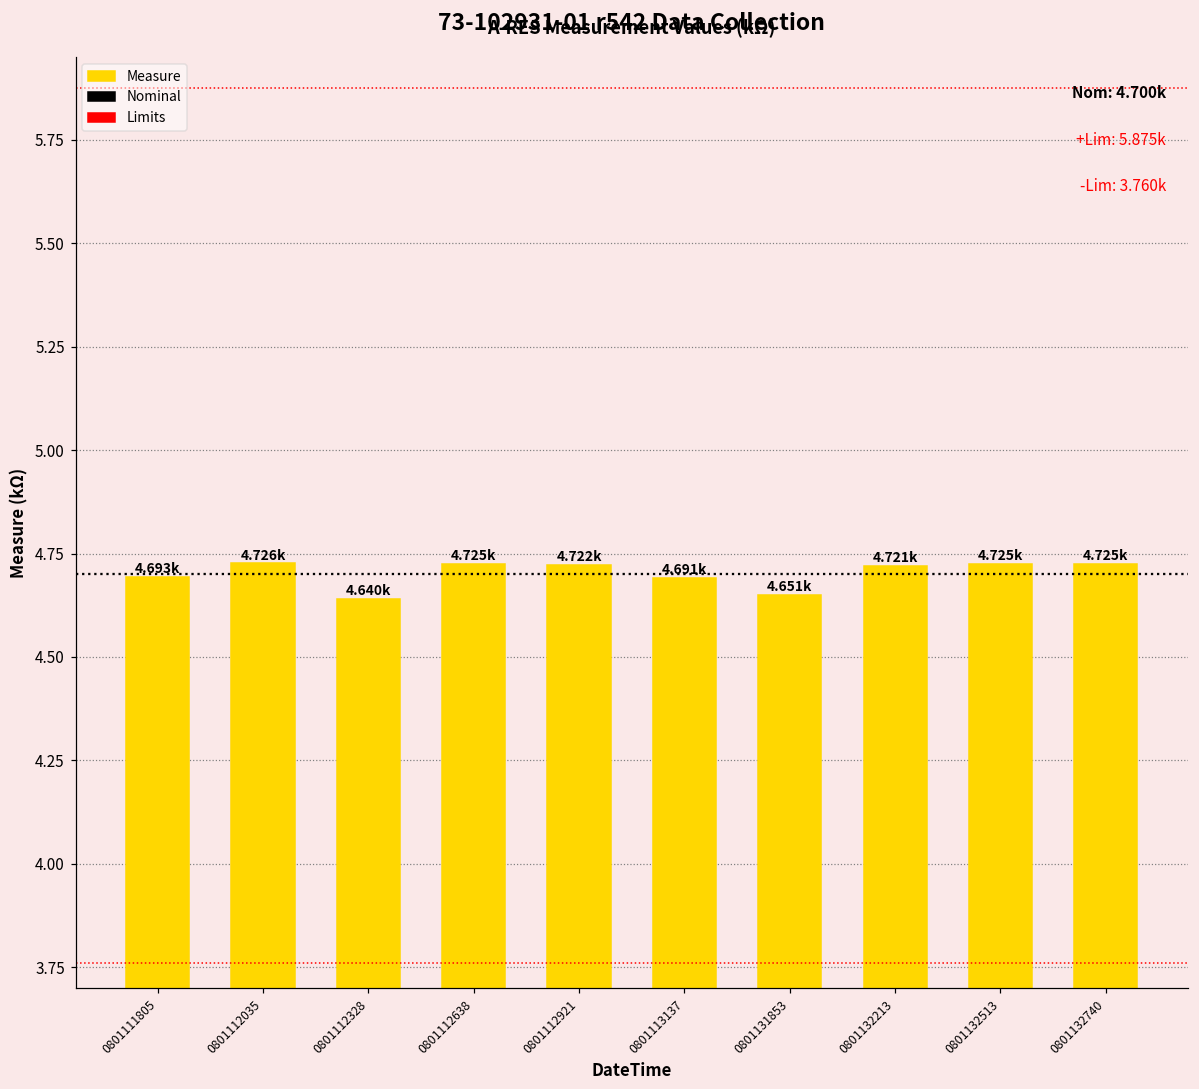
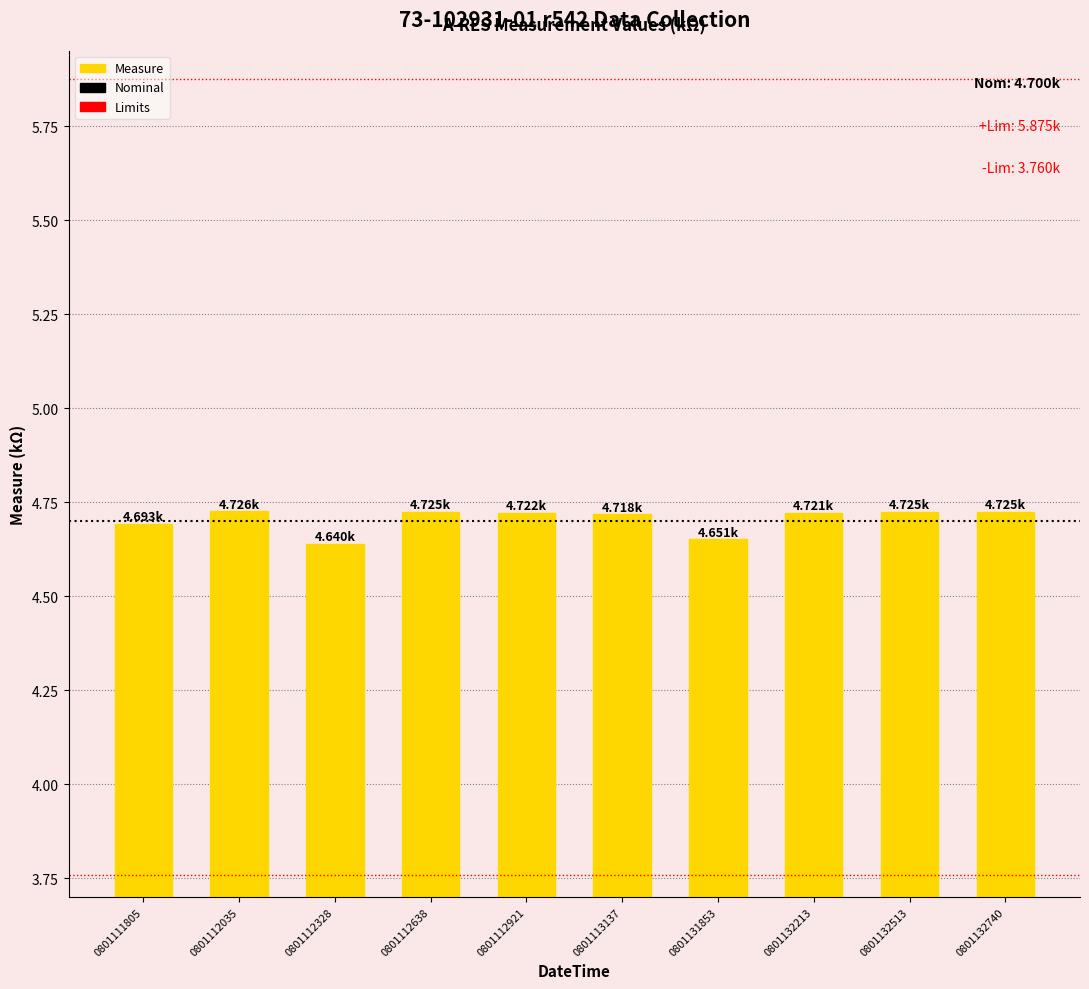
  {
    "0801111805": "4.693k",
    "0801112035": "4.726k",
    "0801112328": "4.640k",
    "0801112638": "4.725k",
    "0801112921": "4.722k",
-   "0801113137": "4.691k",
+   "0801113137": "4.718k",
    "0801131853": "4.651k",
    "0801132213": "4.721k",
    "0801132513": "4.725k",
    "0801132740": "4.725k"
  }
